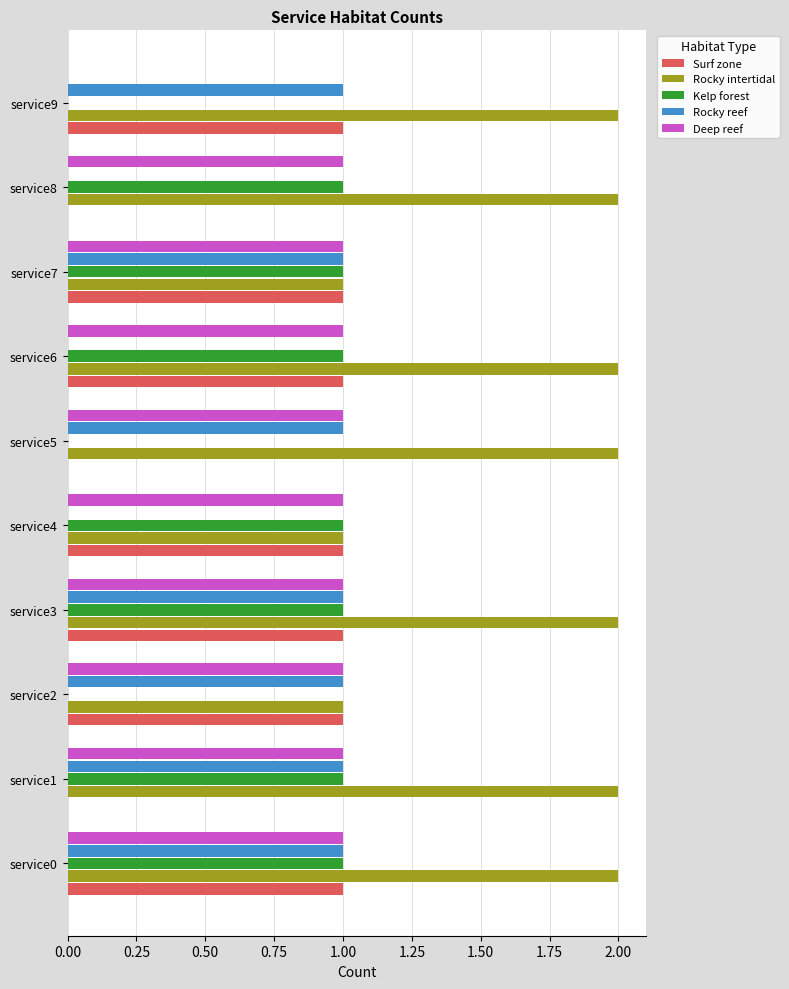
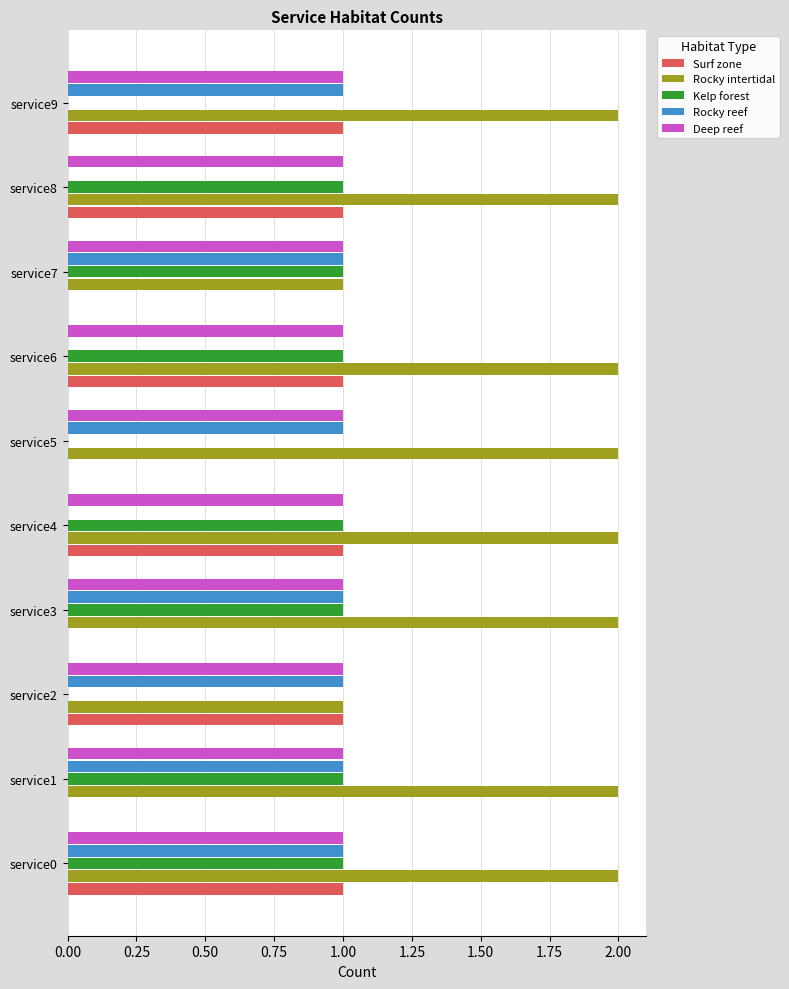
  {
    "Surf zone": {
      "service9": 1,
-     "service8": 0,
-     "service7": 1,
+     "service8": 1,
+     "service7": 0,
      "service6": 1,
      "service5": 0,
      "service4": 1,
-     "service3": 1,
+     "service3": 0,
      "service2": 1,
      "service1": 0,
      "service0": 1
    },
    "Rocky intertidal": {
      "service9": 2,
      "service8": 2,
      "service7": 1,
      "service6": 2,
      "service5": 2,
-     "service4": 1,
+     "service4": 2,
      "service3": 2,
      "service2": 1,
      "service1": 2,
      "service0": 2
    },
    "Kelp forest": {
      "service9": 0,
      "service8": 1,
      "service7": 1,
      "service6": 1,
      "service5": 0,
      "service4": 1,
      "service3": 1,
      "service2": 0,
      "service1": 1,
      "service0": 1
    },
    "Rocky reef": {
      "service9": 1,
      "service8": 0,
      "service7": 1,
      "service6": 0,
      "service5": 1,
      "service4": 0,
      "service3": 1,
      "service2": 1,
      "service1": 1,
      "service0": 1
    },
    "Deep reef": {
-     "service9": 0,
+     "service9": 1,
      "service8": 1,
      "service7": 1,
      "service6": 1,
      "service5": 1,
      "service4": 1,
      "service3": 1,
      "service2": 1,
      "service1": 1,
      "service0": 1
    }
  }
